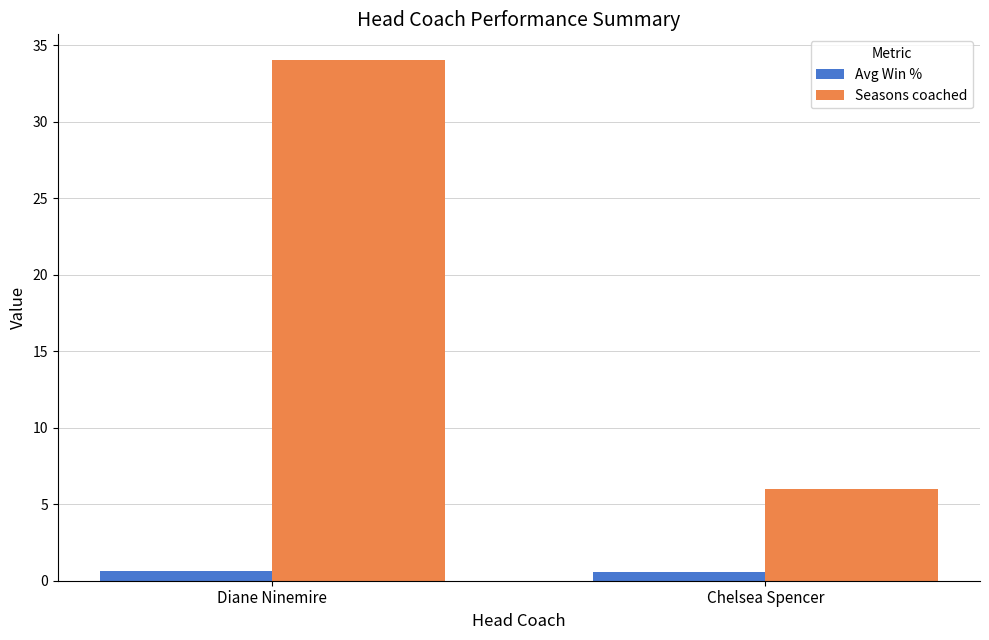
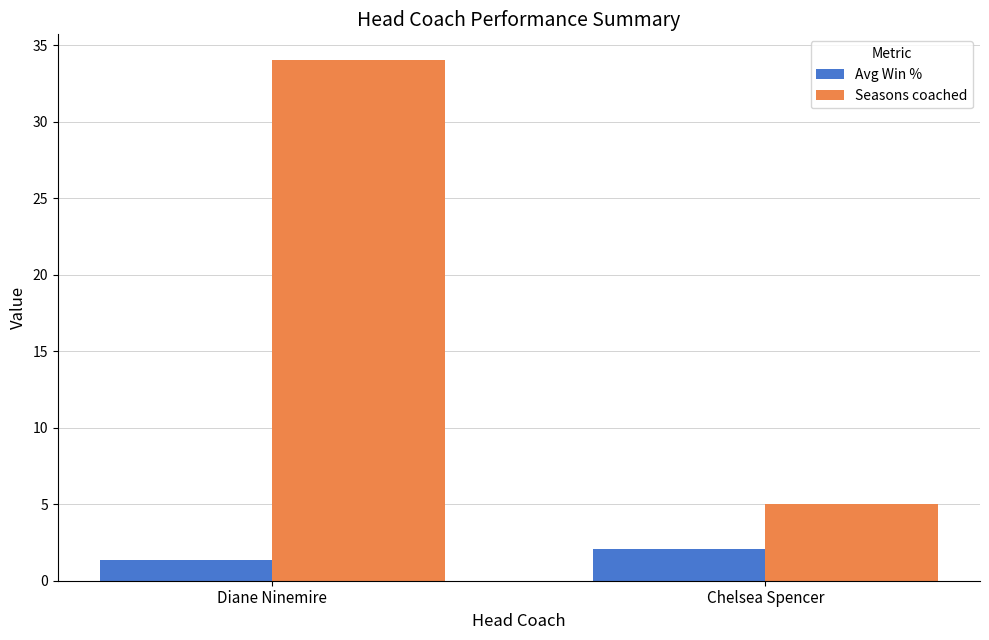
  {
    "Avg Win %": {
-     "Diane Ninemire": 0.7,
-     "Chelsea Spencer": 0.6
+     "Diane Ninemire": 1.4,
+     "Chelsea Spencer": 2.1
    },
    "Seasons coached": {
      "Diane Ninemire": 34,
-     "Chelsea Spencer": 6
+     "Chelsea Spencer": 5
    }
  }
